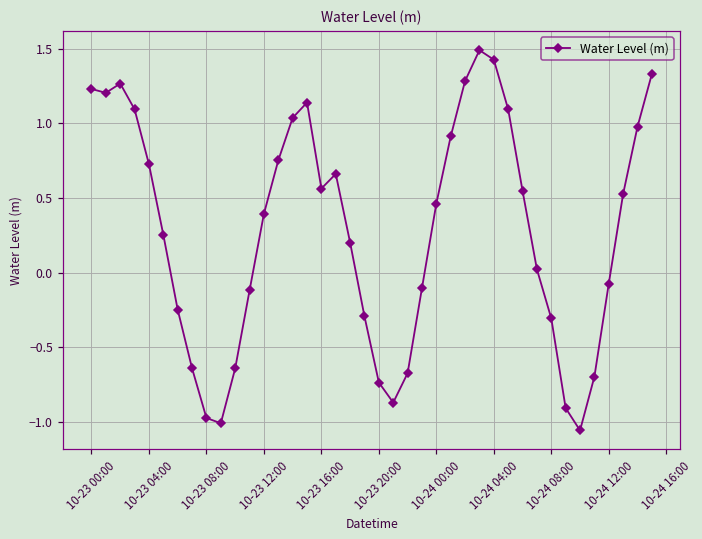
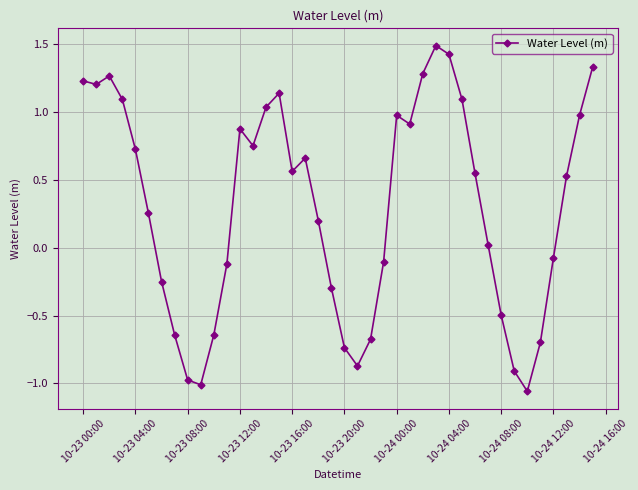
  {
    "10-23 00:00": 1.23,
    "10-23 04:00": 0.73,
    "10-23 08:00": -0.97,
-   "10-23 12:00": 0.39,
+   "10-23 12:00": 0.88,
    "10-23 16:00": 0.56,
    "10-23 20:00": -0.74,
-   "10-24 00:00": 0.46,
+   "10-24 00:00": 0.98,
    "10-24 04:00": 1.43,
-   "10-24 08:00": -0.31,
+   "10-24 08:00": -0.50,
    "10-24 12:00": -0.07
  }
